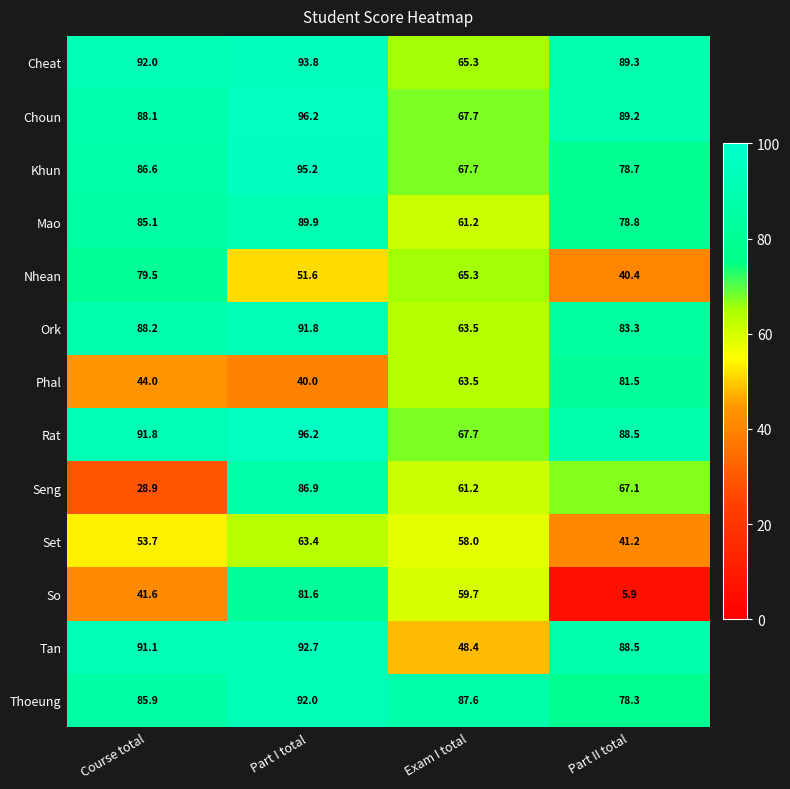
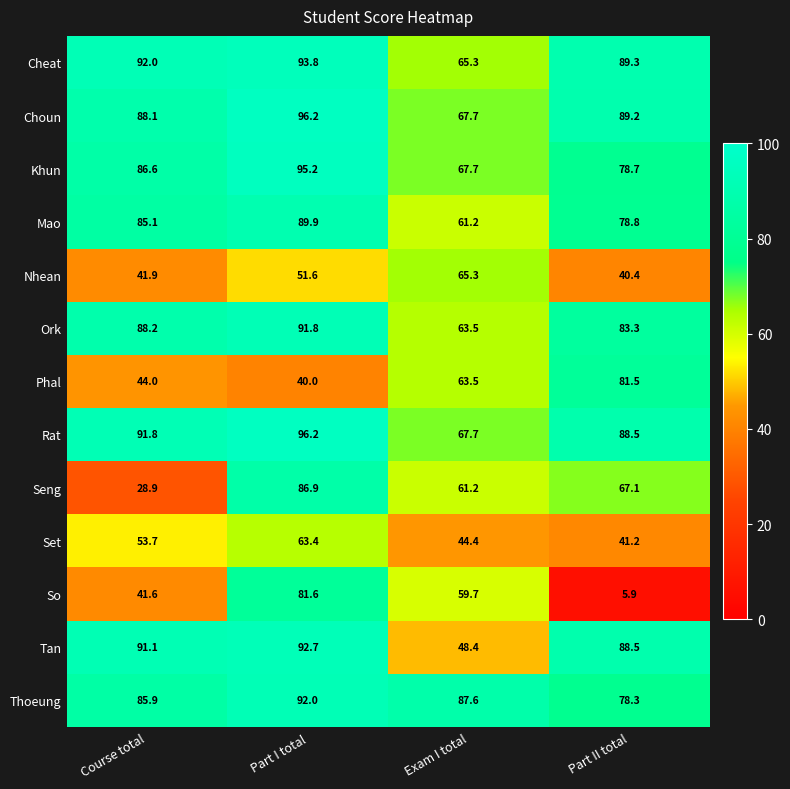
  {
    "Cheat": {
      "Course total": 92.0,
      "Part I total": 93.8,
      "Exam I total": 65.3,
      "Part II total": 89.3
    },
    "Choun": {
      "Course total": 88.1,
      "Part I total": 96.2,
      "Exam I total": 67.7,
      "Part II total": 89.2
    },
    "Khun": {
      "Course total": 86.6,
      "Part I total": 95.2,
      "Exam I total": 67.7,
      "Part II total": 78.7
    },
    "Mao": {
      "Course total": 85.1,
      "Part I total": 89.9,
      "Exam I total": 61.2,
      "Part II total": 78.8
    },
    "Nhean": {
-     "Course total": 79.5,
+     "Course total": 41.9,
      "Part I total": 51.6,
      "Exam I total": 65.3,
      "Part II total": 40.4
    },
    "Ork": {
      "Course total": 88.2,
      "Part I total": 91.8,
      "Exam I total": 63.5,
      "Part II total": 83.3
    },
    "Phal": {
      "Course total": 44.0,
      "Part I total": 40.0,
      "Exam I total": 63.5,
      "Part II total": 81.5
    },
    "Rat": {
      "Course total": 91.8,
      "Part I total": 96.2,
      "Exam I total": 67.7,
      "Part II total": 88.5
    },
    "Seng": {
      "Course total": 28.9,
      "Part I total": 86.9,
      "Exam I total": 61.2,
      "Part II total": 67.1
    },
    "Set": {
      "Course total": 53.7,
      "Part I total": 63.4,
-     "Exam I total": 58.0,
+     "Exam I total": 44.4,
      "Part II total": 41.2
    },
    "So": {
      "Course total": 41.6,
      "Part I total": 81.6,
      "Exam I total": 59.7,
      "Part II total": 5.9
    },
    "Tan": {
      "Course total": 91.1,
      "Part I total": 92.7,
      "Exam I total": 48.4,
      "Part II total": 88.5
    },
    "Thoeung": {
      "Course total": 85.9,
      "Part I total": 92.0,
      "Exam I total": 87.6,
      "Part II total": 78.3
    }
  }
